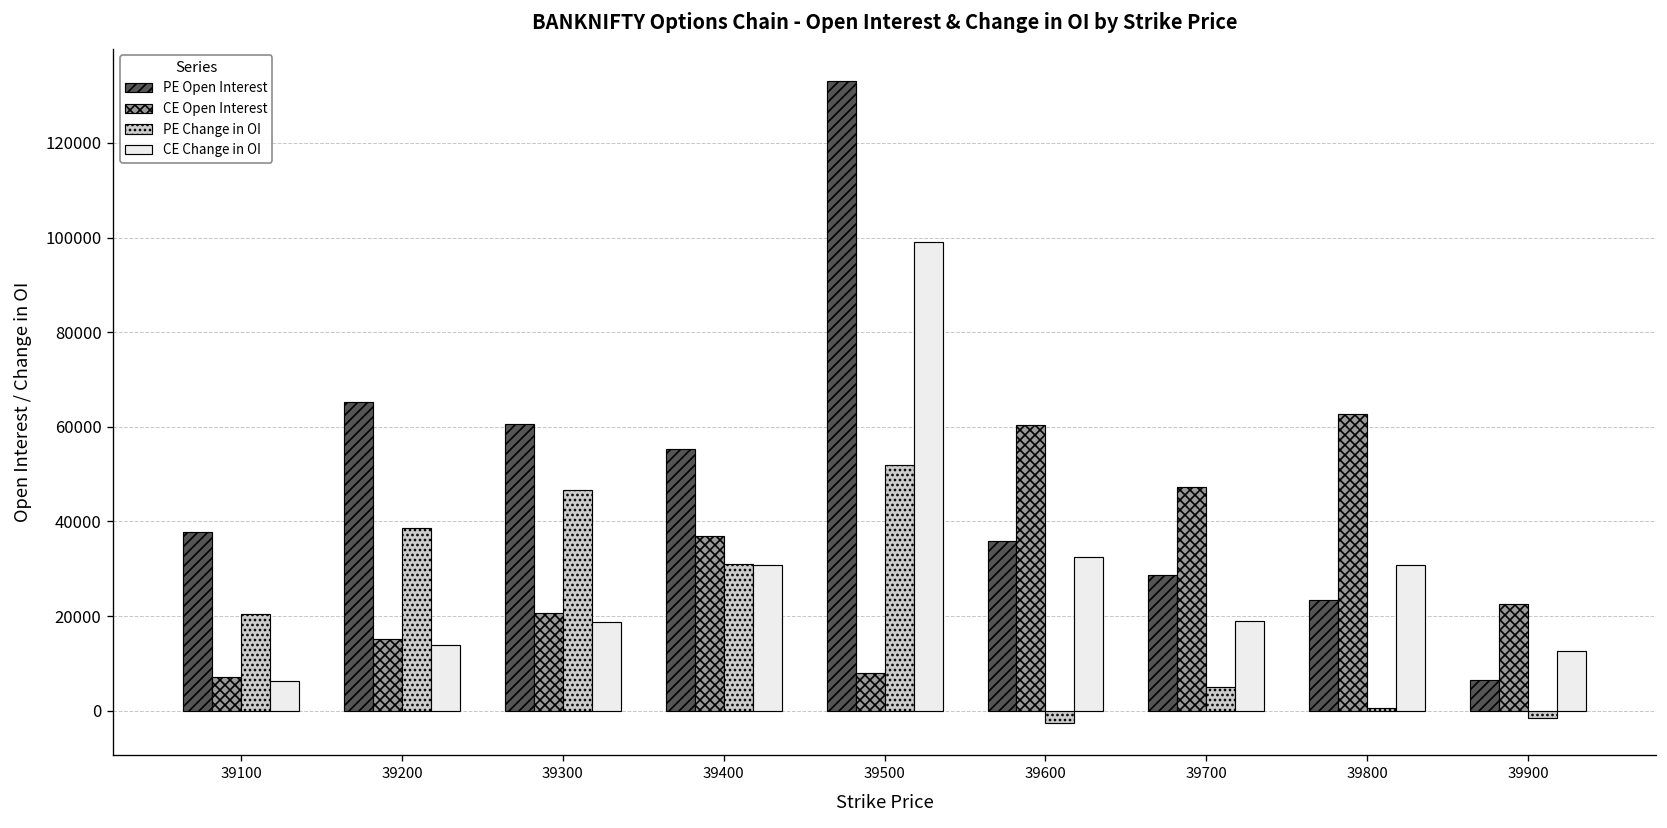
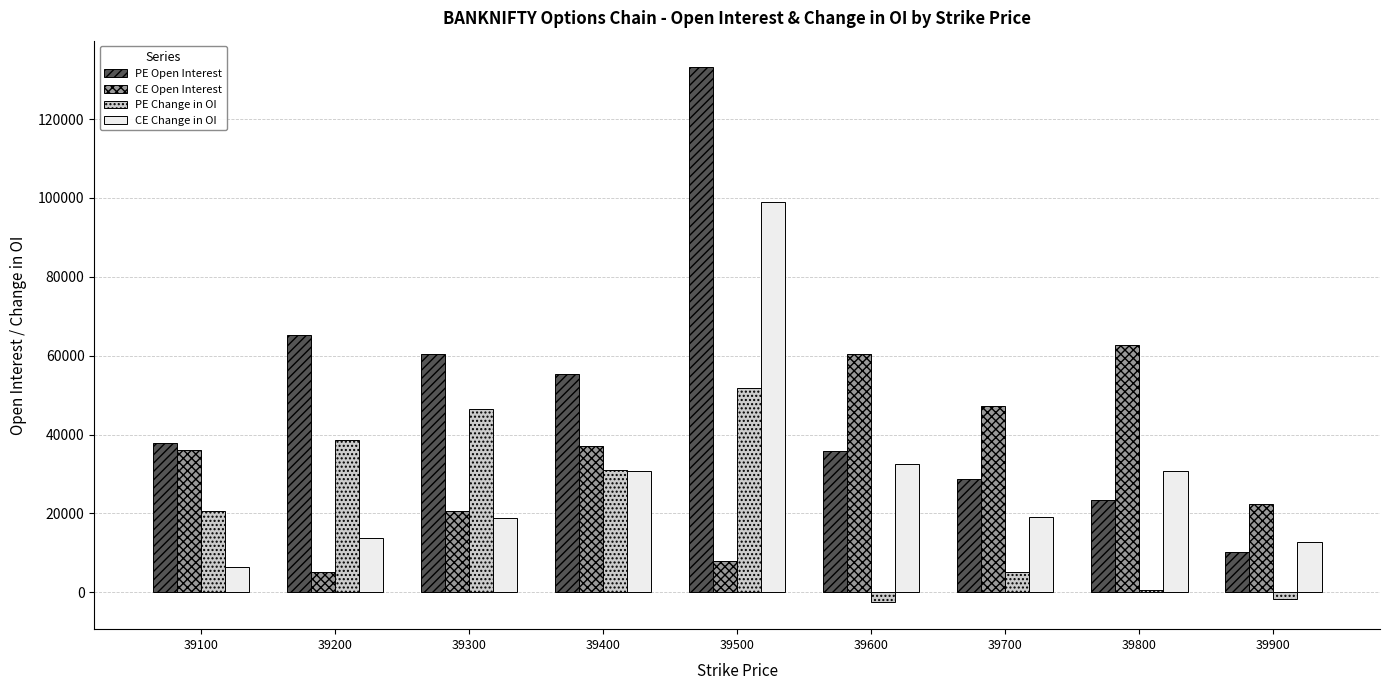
  {
    "PE Open Interest": {
      "39100": 38000,
      "39200": 65000,
      "39300": 61000,
      "39400": 55000,
      "39500": 133000,
      "39600": 36000,
      "39700": 29000,
      "39800": 23000,
-     "39900": 7000
+     "39900": 10000
    },
    "CE Open Interest": {
-     "39100": 7000,
-     "39200": 15000,
+     "39100": 36000,
+     "39200": 5000,
      "39300": 21000,
      "39400": 37000,
      "39500": 8000,
      "39600": 60000,
      "39700": 47000,
      "39800": 63000,
      "39900": 22000
    }
  }
